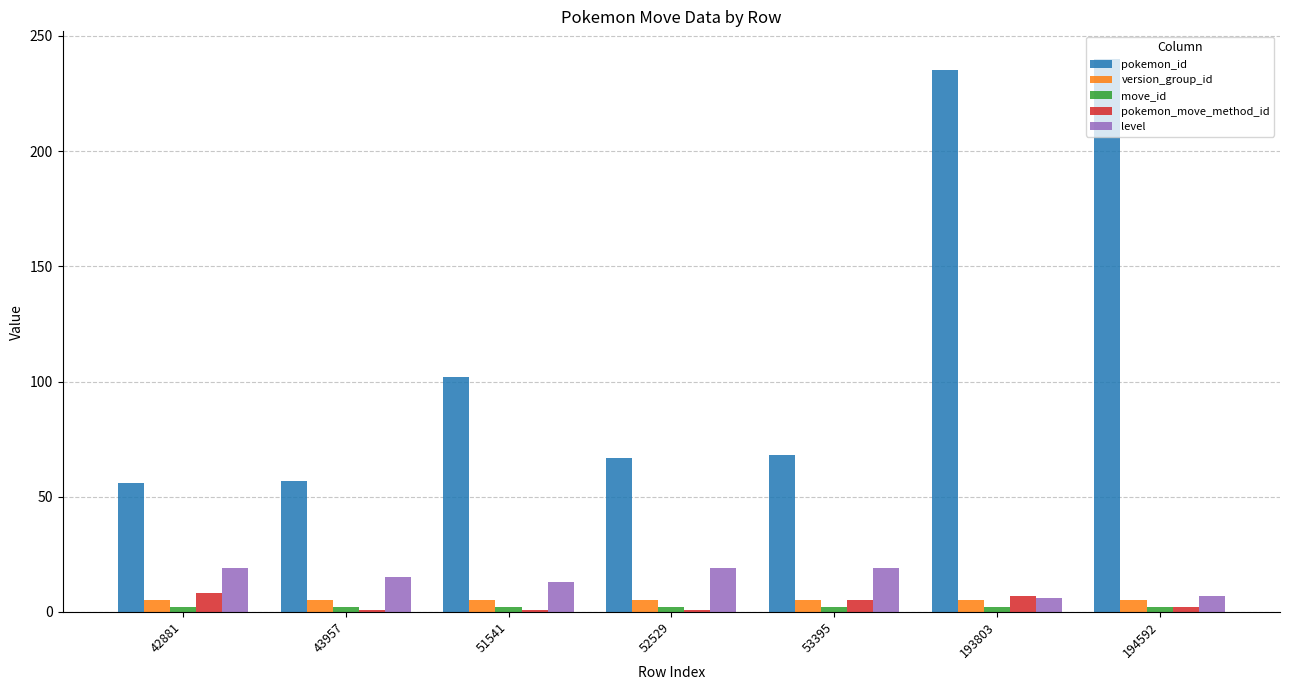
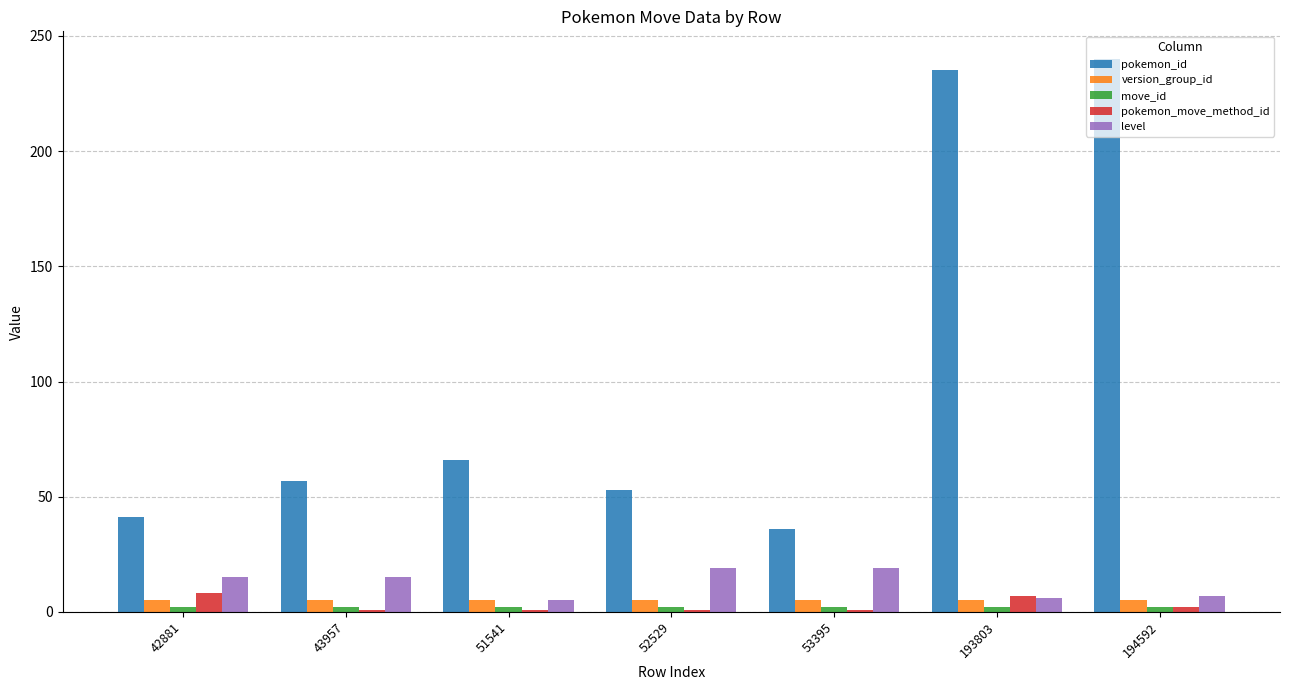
  {
    "pokemon_id": {
-     "42881": 56,
+     "42881": 41,
      "43957": 57,
-     "51541": 102,
-     "52529": 67,
-     "53395": 68,
+     "51541": 66,
+     "52529": 53,
+     "53395": 36,
      "193803": 235
    },
    "version_group_id": {
      "42881": 5,
      "43957": 5,
      "51541": 5,
      "52529": 5,
      "53395": 5,
      "193803": 5,
      "194592": 5
    },
    "move_id": {
      "42881": 2,
      "43957": 2,
      "51541": 2,
      "52529": 2,
      "53395": 2,
      "193803": 2,
      "194592": 2
    },
    "pokemon_move_method_id": {
      "42881": 8,
-     "53395": 5,
+     "53395": 1,
      "193803": 7,
      "194592": 2
    },
    "level": {
-     "42881": 19,
+     "42881": 15,
      "43957": 15,
-     "51541": 13,
+     "51541": 5,
      "52529": 19,
      "53395": 19,
      "193803": 6,
      "194592": 7
    }
  }
